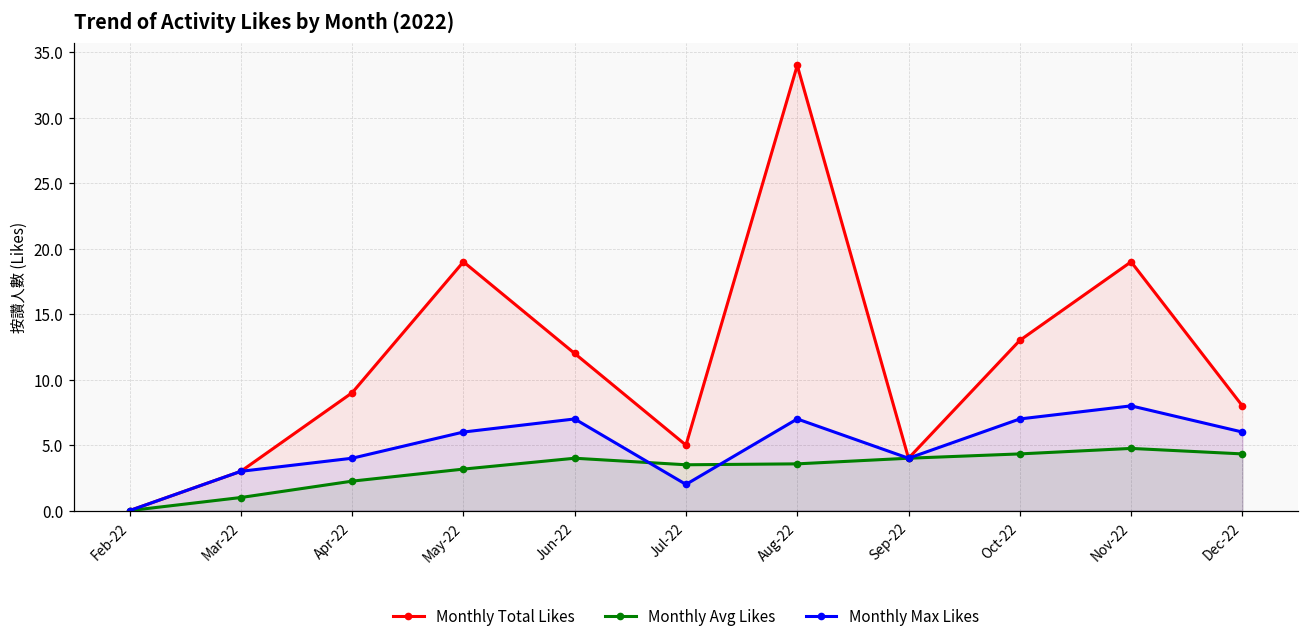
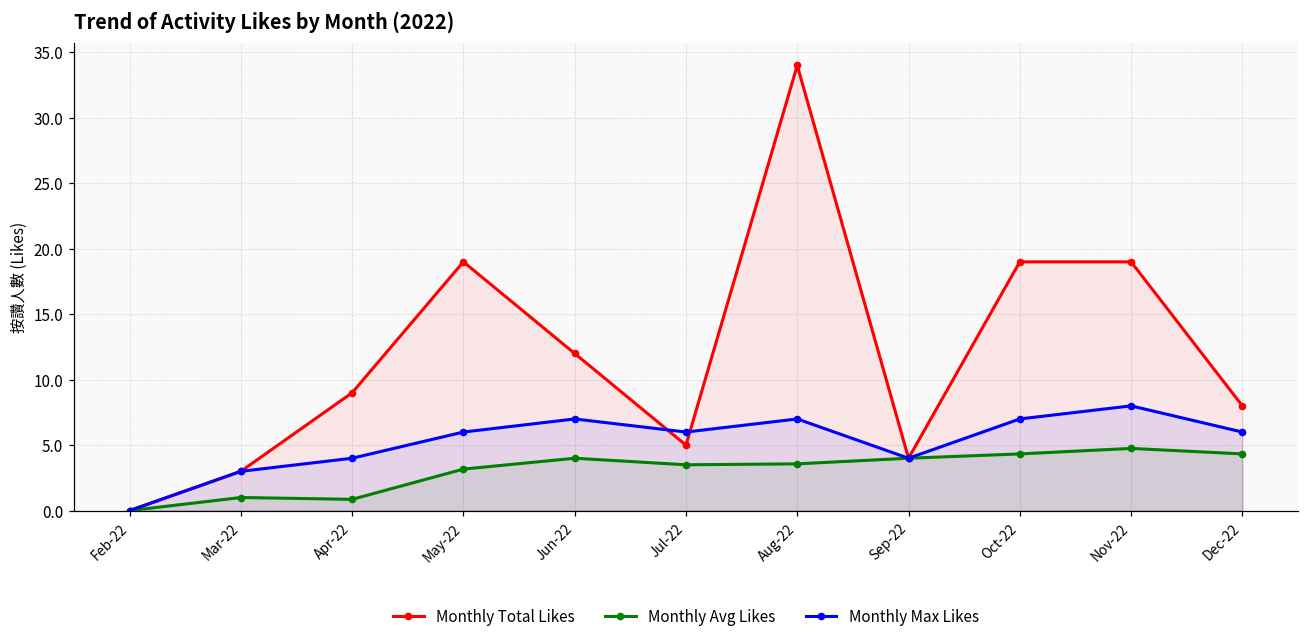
  {
    "Monthly Total Likes": {
      "Apr-22": 9,
      "May-22": 19,
      "Jun-22": 12,
      "Jul-22": 5,
      "Aug-22": 34,
-     "Oct-22": 13,
+     "Oct-22": 19,
      "Nov-22": 19,
      "Dec-22": 8
    },
    "Monthly Avg Likes": {
      "Mar-22": 1.0,
-     "Apr-22": 2.3,
+     "Apr-22": 0.9,
      "May-22": 3.2,
      "Jun-22": 4.0,
      "Jul-22": 3.5,
      "Aug-22": 3.6,
      "Oct-22": 4.3,
      "Nov-22": 4.8,
      "Dec-22": 4.3
    },
    "Monthly Max Likes": {
      "Apr-22": 4,
      "May-22": 6,
      "Jun-22": 7,
-     "Jul-22": 2,
+     "Jul-22": 6,
      "Aug-22": 7,
      "Oct-22": 7,
      "Nov-22": 8,
      "Dec-22": 6
    }
  }
